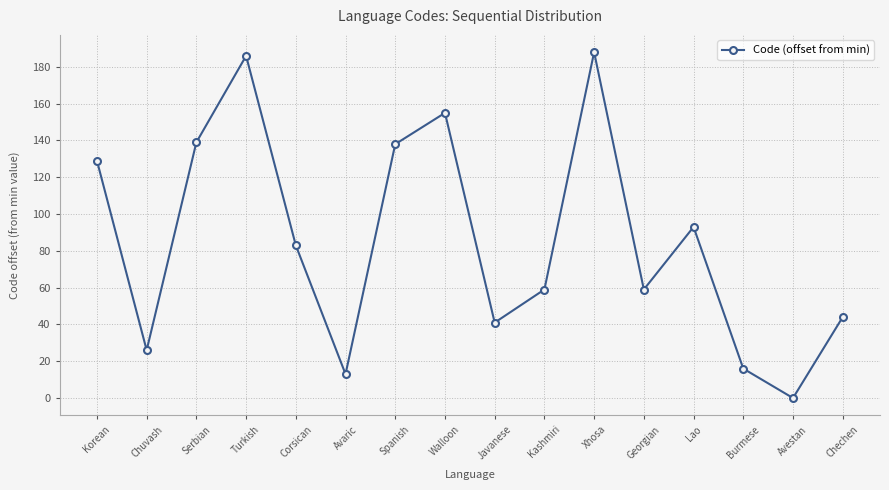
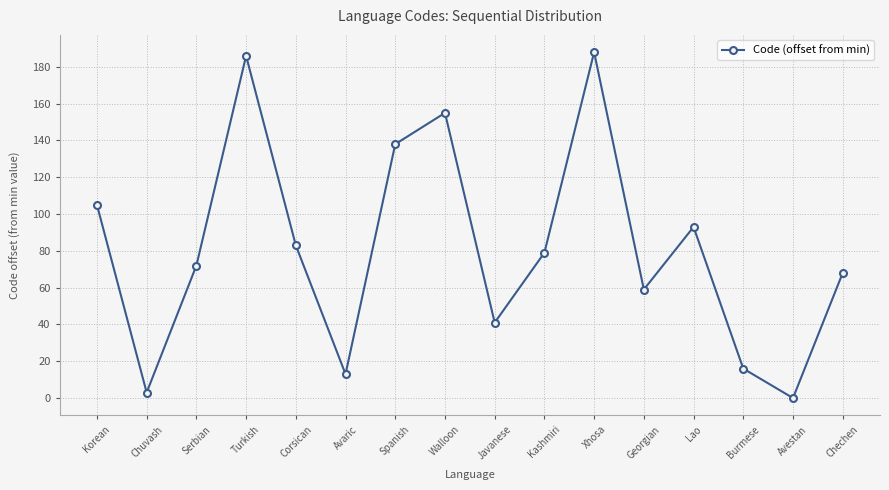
  {
-   "Korean": 129,
-   "Chuvash": 26,
-   "Serbian": 139,
+   "Korean": 105,
+   "Chuvash": 3,
+   "Serbian": 72,
    "Turkish": 186,
    "Corsican": 83,
    "Avaric": 13,
    "Spanish": 138,
    "Walloon": 155,
    "Javanese": 41,
-   "Kashmiri": 59,
+   "Kashmiri": 79,
    "Xhosa": 188,
    "Georgian": 59,
    "Lao": 93,
    "Burmese": 16,
    "Avestan": 0,
-   "Chechen": 44
+   "Chechen": 68
  }
